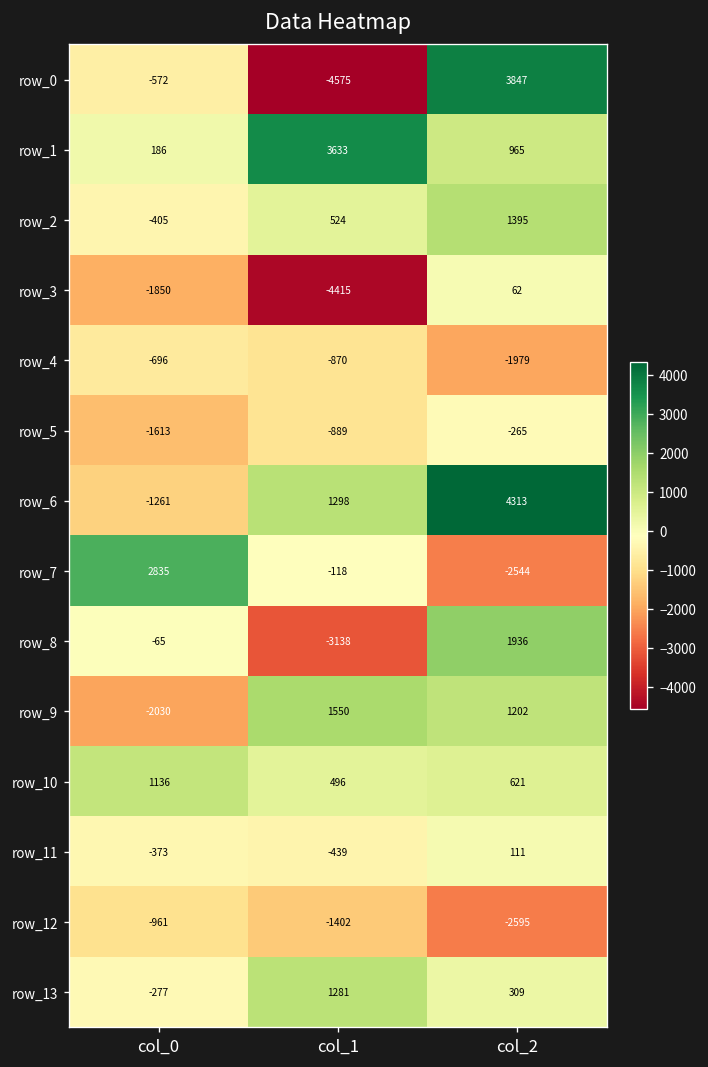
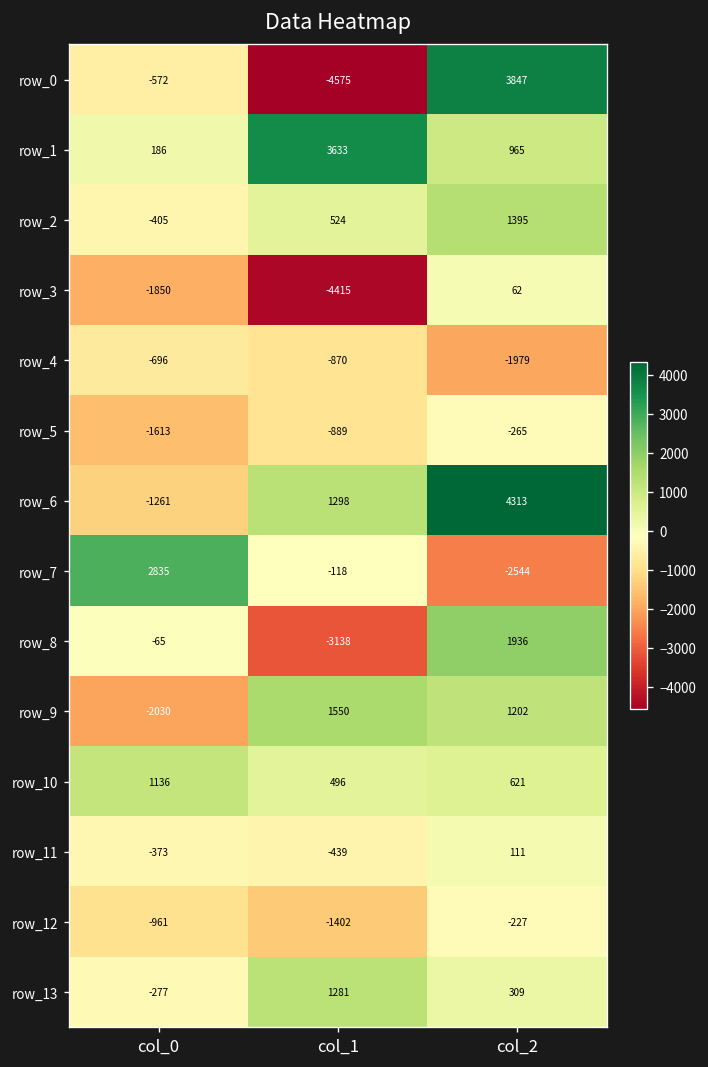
  {
    "row_0": {
      "col_0": -572,
      "col_1": -4575,
      "col_2": 3847
    },
    "row_1": {
      "col_0": 186,
      "col_1": 3633,
      "col_2": 965
    },
    "row_2": {
      "col_0": -405,
      "col_1": 524,
      "col_2": 1395
    },
    "row_3": {
      "col_0": -1850,
      "col_1": -4415,
      "col_2": 62
    },
    "row_4": {
      "col_0": -696,
      "col_1": -870,
      "col_2": -1979
    },
    "row_5": {
      "col_0": -1613,
      "col_1": -889,
      "col_2": -265
    },
    "row_6": {
      "col_0": -1261,
      "col_1": 1298,
      "col_2": 4313
    },
    "row_7": {
      "col_0": 2835,
      "col_1": -118,
      "col_2": -2544
    },
    "row_8": {
      "col_0": -65,
      "col_1": -3138,
      "col_2": 1936
    },
    "row_9": {
      "col_0": -2030,
      "col_1": 1550,
      "col_2": 1202
    },
    "row_10": {
      "col_0": 1136,
      "col_1": 496,
      "col_2": 621
    },
    "row_11": {
      "col_0": -373,
      "col_1": -439,
      "col_2": 111
    },
    "row_12": {
      "col_0": -961,
      "col_1": -1402,
-     "col_2": -2595
+     "col_2": -227
    },
    "row_13": {
      "col_0": -277,
      "col_1": 1281,
      "col_2": 309
    }
  }
